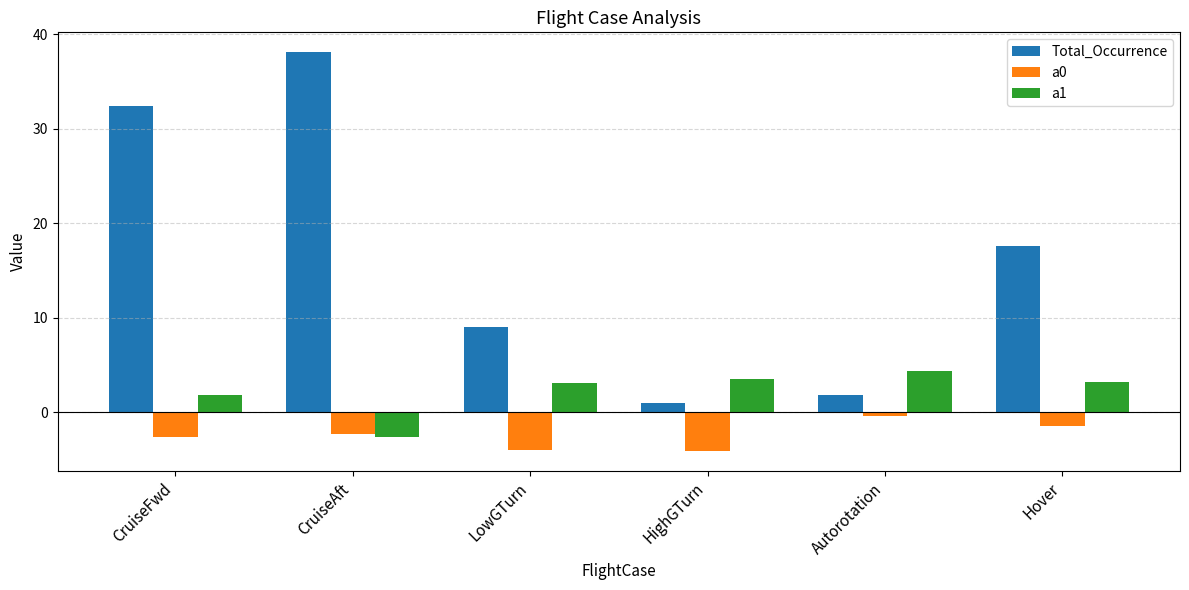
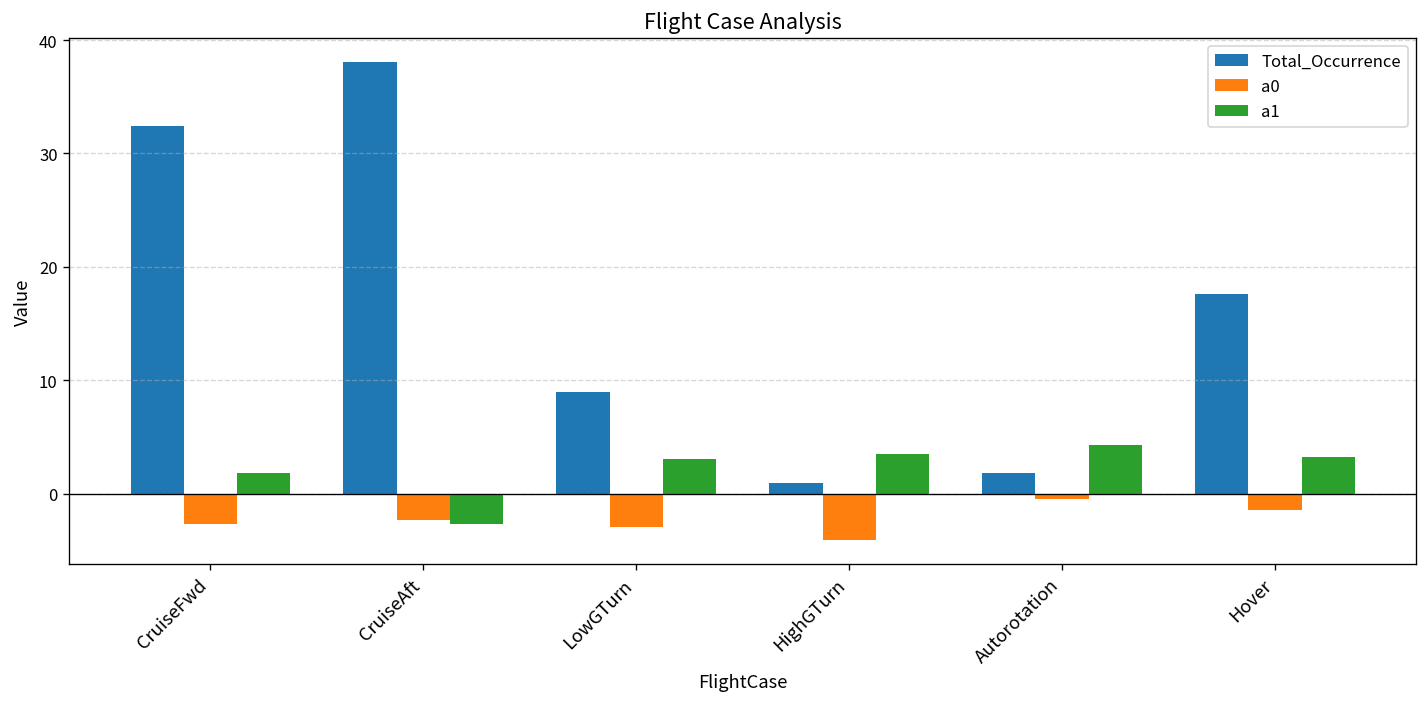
  {
    "Total_Occurrence": {
      "CruiseFwd": 32,
      "CruiseAft": 38,
      "LowGTurn": 9,
      "HighGTurn": 1,
      "Autorotation": 2,
      "Hover": 18
    },
    "a0": {
      "CruiseFwd": -3,
      "CruiseAft": -2,
-     "LowGTurn": -4,
+     "LowGTurn": -3,
      "HighGTurn": -4,
      "Autorotation": 0,
      "Hover": -1
    },
    "a1": {
      "CruiseFwd": 2,
      "CruiseAft": -3,
      "LowGTurn": 3,
      "HighGTurn": 4,
      "Autorotation": 4,
      "Hover": 3
    }
  }
